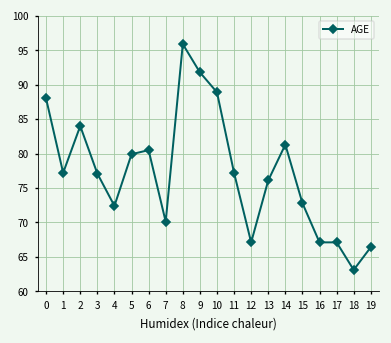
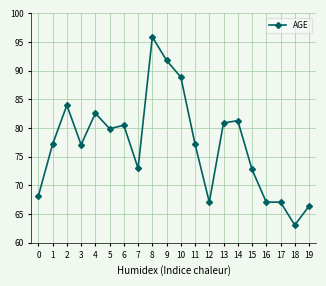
  {
-   "0": 88,
+   "0": 68,
    "1": 77,
    "2": 84,
    "3": 77,
-   "4": 72,
+   "4": 83,
    "5": 80,
    "6": 81,
-   "7": 70,
+   "7": 73,
    "8": 96,
    "9": 92,
    "10": 89,
    "11": 77,
    "12": 67,
-   "13": 76,
+   "13": 81,
    "14": 81,
    "15": 73,
    "16": 67,
    "17": 67,
    "18": 63,
    "19": 66
  }
